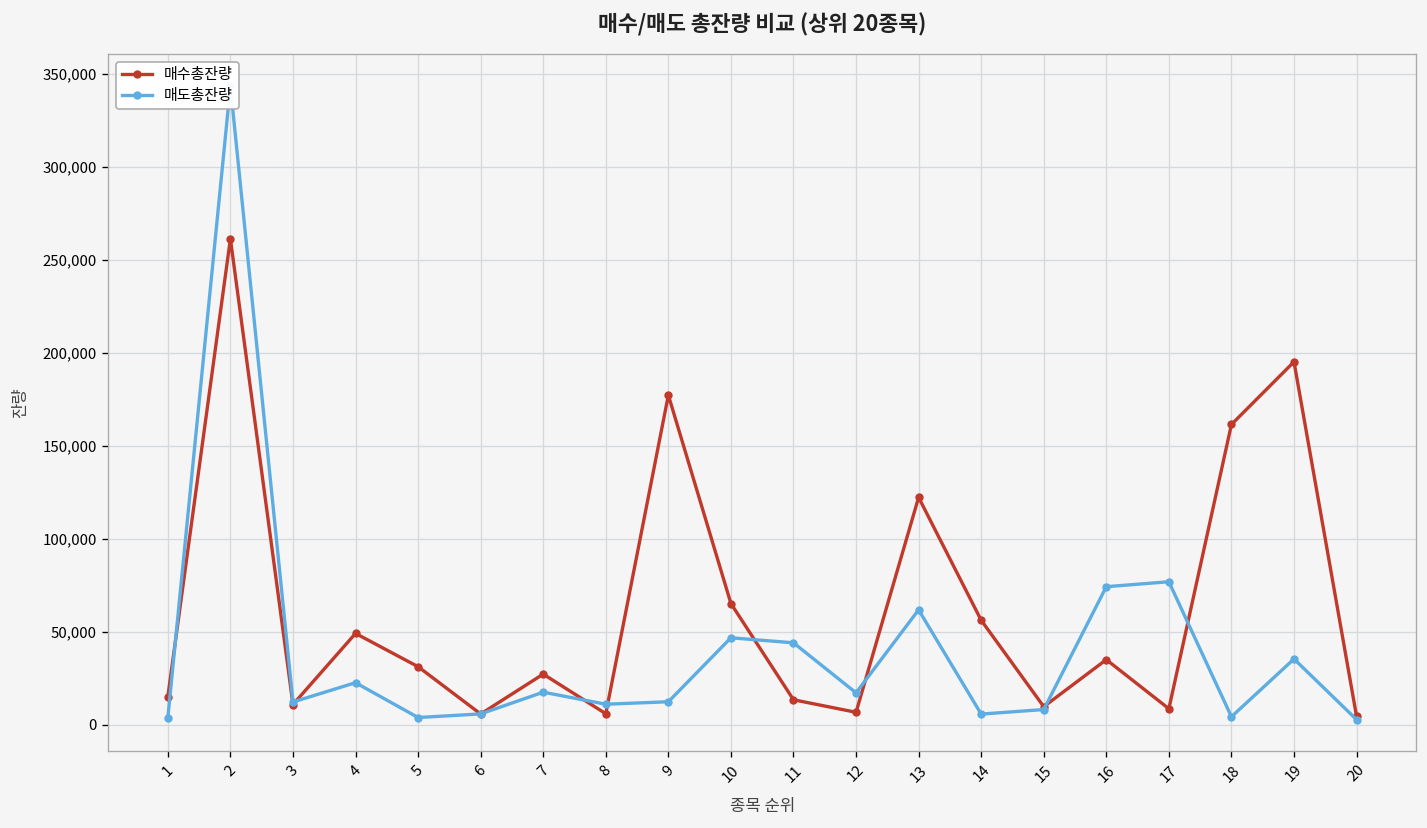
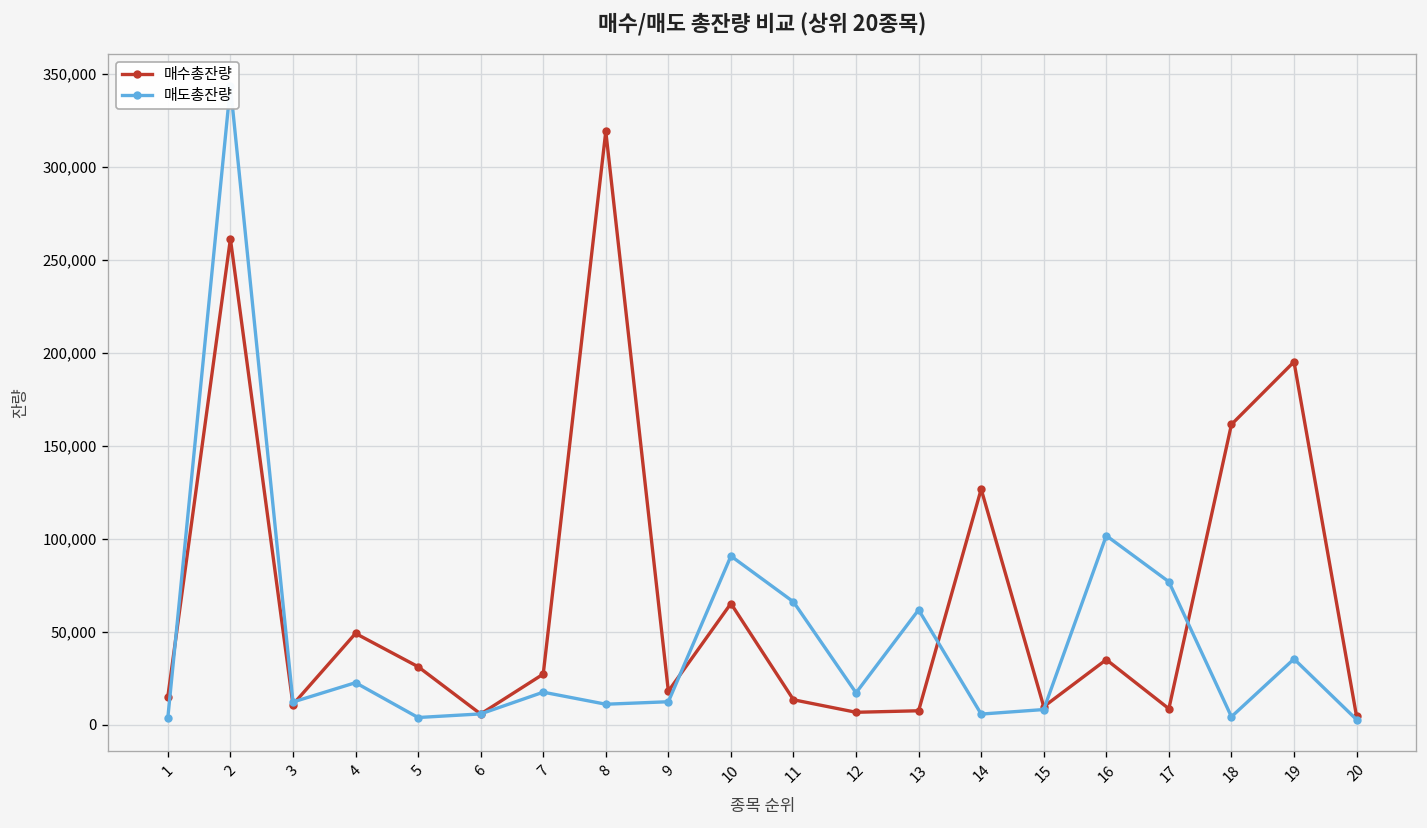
  {
    "매수총잔량": {
      "1": "15,000",
      "2": "261,000",
      "4": "49,000",
      "5": "31,000",
      "7": "27,000",
-     "8": "6,000",
-     "9": "177,000",
+     "8": "319,000",
+     "9": "18,000",
      "10": "65,000",
      "11": "13,000",
      "12": "7,000",
-     "13": "122,000",
-     "14": "56,000",
+     "13": "7,000",
+     "14": "127,000",
      "16": "35,000",
      "17": "9,000",
      "18": "161,000",
      "19": "195,000",
      "20": "4,000"
    },
    "매도총잔량": {
      "1": "4,000",
      "4": "23,000",
      "5": "4,000",
      "7": "17,000",
      "8": "11,000",
      "9": "12,000",
-     "10": "47,000",
-     "11": "44,000",
+     "10": "91,000",
+     "11": "66,000",
      "12": "17,000",
      "13": "62,000",
      "14": "6,000",
-     "16": "74,000",
+     "16": "102,000",
      "17": "77,000",
      "18": "4,000",
      "19": "35,000",
      "20": "3,000"
    }
  }
